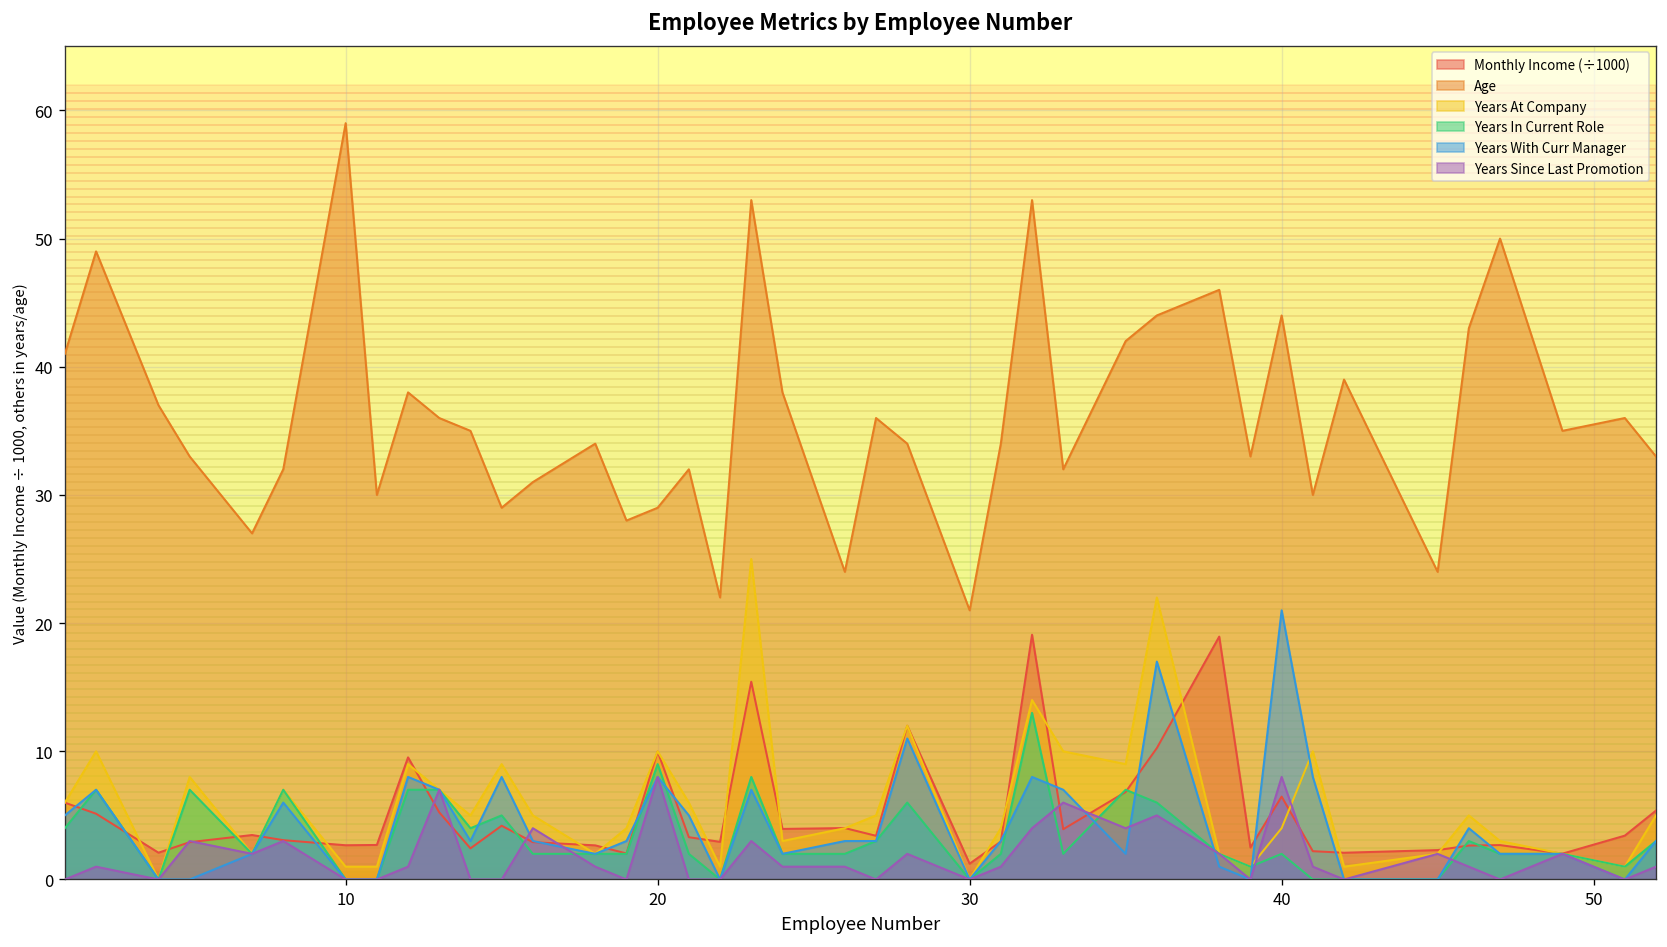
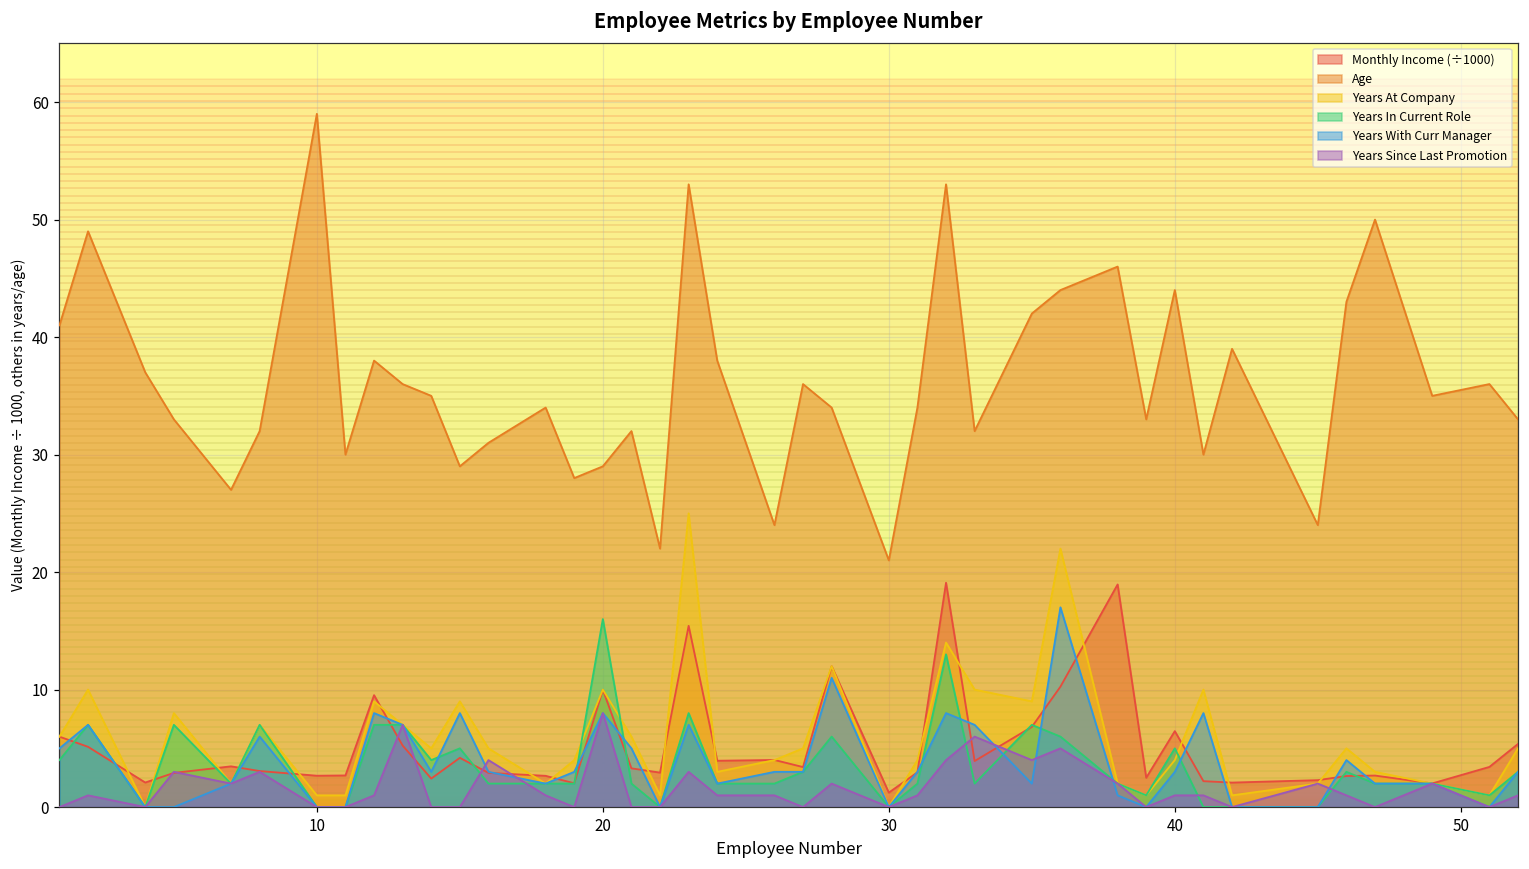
  {
    "Years In Current Role": {
-     "20": 9,
-     "40": 2
+     "20": 16,
+     "40": 5
    },
    "Years With Curr Manager": {
-     "40": 21
+     "40": 3
    },
    "Years Since Last Promotion": {
-     "40": 8
+     "40": 1
    }
  }
